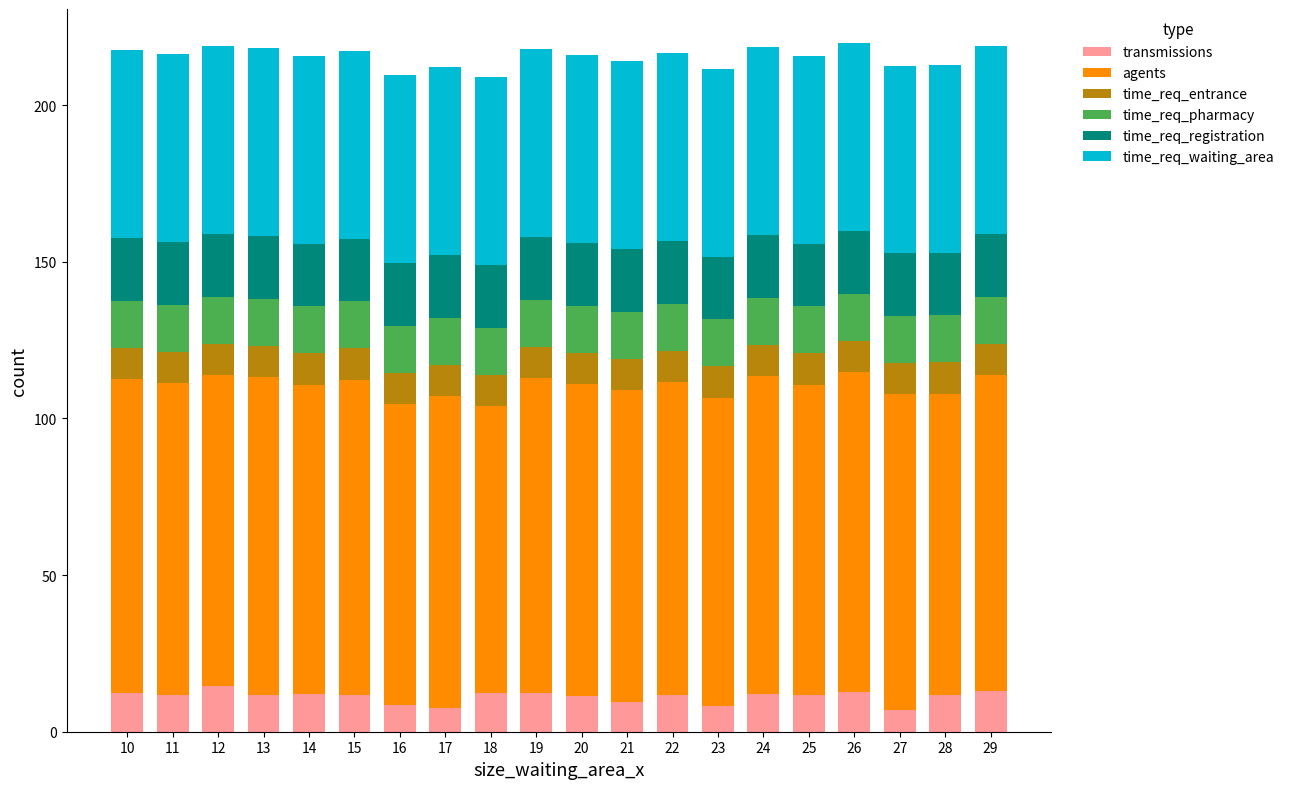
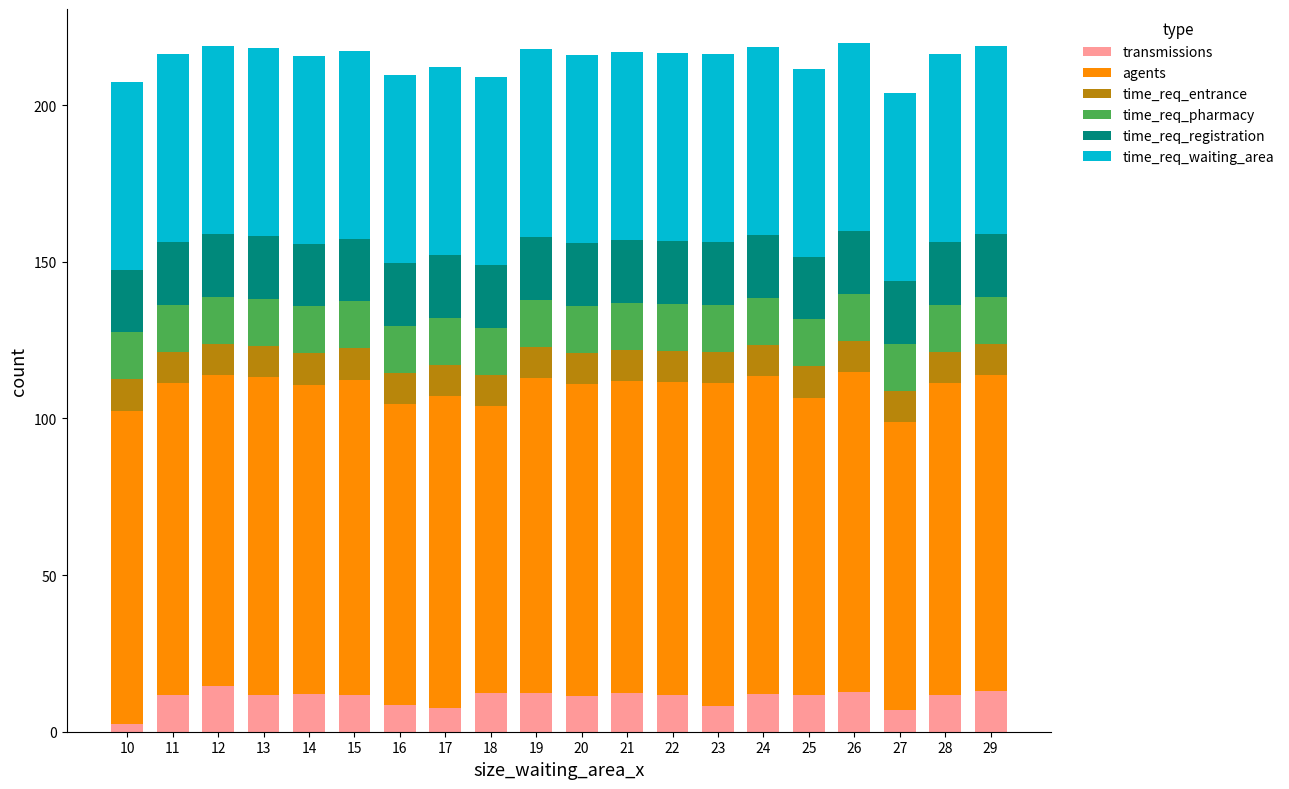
  {
    "transmissions": {
-     "10": 12,
+     "10": 2,
      "11": 12,
      "12": 15,
      "13": 12,
      "14": 12,
      "15": 12,
      "16": 9,
      "17": 7,
      "18": 12,
      "19": 12,
      "20": 11,
-     "21": 9,
+     "21": 12,
      "22": 12,
      "23": 8,
      "24": 12,
      "25": 12,
      "26": 13,
      "27": 7,
      "28": 12,
      "29": 13
    },
    "agents": {
      "10": 100,
      "11": 100,
      "12": 99,
      "13": 101,
      "14": 99,
      "15": 101,
      "16": 96,
      "17": 100,
      "18": 92,
      "19": 101,
      "20": 99,
      "21": 100,
      "22": 100,
-     "23": 99,
+     "23": 103,
      "24": 101,
-     "25": 99,
+     "25": 95,
      "26": 102,
-     "27": 101,
-     "28": 96,
+     "27": 92,
+     "28": 99,
      "29": 101
    },
    "time_req_entrance": {
      "10": 10,
      "11": 10,
      "12": 10,
      "13": 10,
      "14": 10,
      "15": 10,
      "16": 10,
      "17": 10,
      "18": 10,
      "19": 10,
      "20": 10,
      "21": 10,
      "22": 10,
      "23": 10,
      "24": 10,
      "25": 10,
      "26": 10,
      "27": 10,
      "28": 10,
      "29": 10
    },
    "time_req_pharmacy": {
      "10": 15,
      "11": 15,
      "12": 15,
      "13": 15,
      "14": 15,
      "15": 15,
      "16": 15,
      "17": 15,
      "18": 15,
      "19": 15,
      "20": 15,
      "21": 15,
      "22": 15,
      "23": 15,
      "24": 15,
      "25": 15,
      "26": 15,
      "27": 15,
      "28": 15,
      "29": 15
    },
    "time_req_registration": {
      "10": 20,
      "11": 20,
      "12": 20,
      "13": 20,
      "14": 20,
      "15": 20,
      "16": 20,
      "17": 20,
      "18": 20,
      "19": 20,
      "20": 20,
      "21": 20,
      "22": 20,
      "23": 20,
      "24": 20,
      "25": 20,
      "26": 20,
      "27": 20,
      "28": 20,
      "29": 20
    },
    "time_req_waiting_area": {
      "10": 60,
      "11": 60,
      "12": 60,
      "13": 60,
      "14": 60,
      "15": 60,
      "16": 60,
      "17": 60,
      "18": 60,
      "19": 60,
      "20": 60,
      "21": 60,
      "22": 60,
      "23": 60,
      "24": 60,
      "25": 60,
      "26": 60,
      "27": 60,
      "28": 60,
      "29": 60
    }
  }
